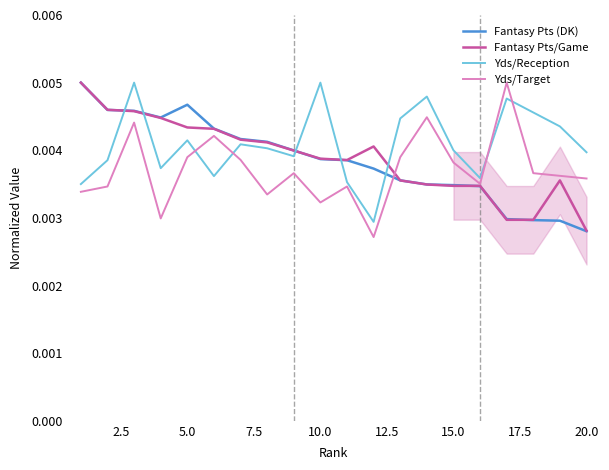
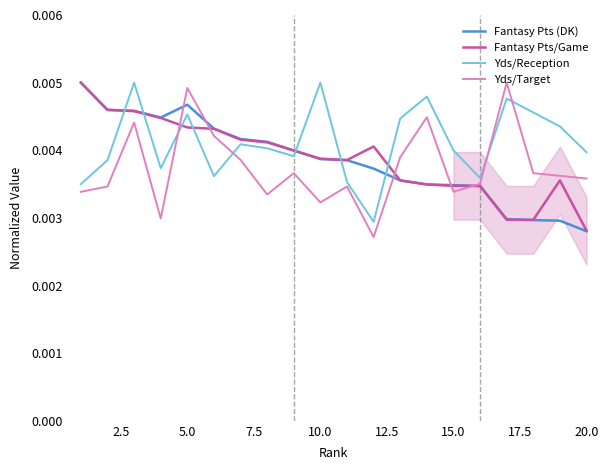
  {
    "Fantasy Pts (DK)": {
      "5.0": 0.0047
    },
    "Yds/Reception": {
-     "5.0": 0.0041,
+     "5.0": 0.0045,
      "10.0": 0.0050,
      "20.0": 0.0040
    },
    "Yds/Target": {
-     "5.0": 0.0039,
+     "5.0": 0.0049,
      "10.0": 0.0032,
-     "15.0": 0.0038,
+     "15.0": 0.0034,
      "20.0": 0.0036
    }
  }
